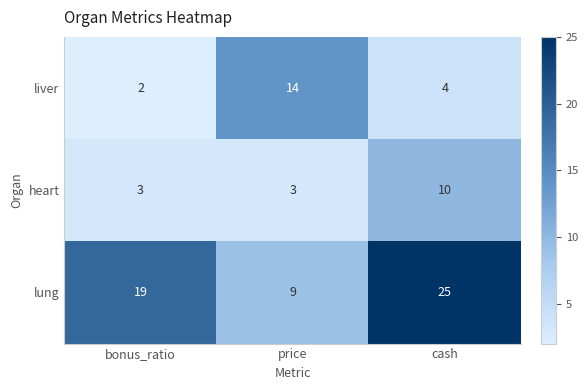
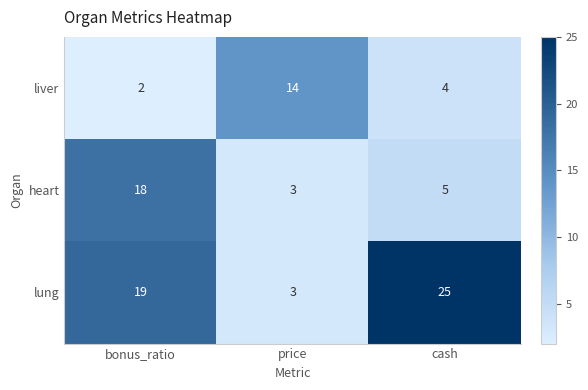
  {
    "liver": {
      "bonus_ratio": 2,
      "price": 14,
      "cash": 4
    },
    "heart": {
-     "bonus_ratio": 3,
+     "bonus_ratio": 18,
      "price": 3,
-     "cash": 10
+     "cash": 5
    },
    "lung": {
      "bonus_ratio": 19,
-     "price": 9,
+     "price": 3,
      "cash": 25
    }
  }
